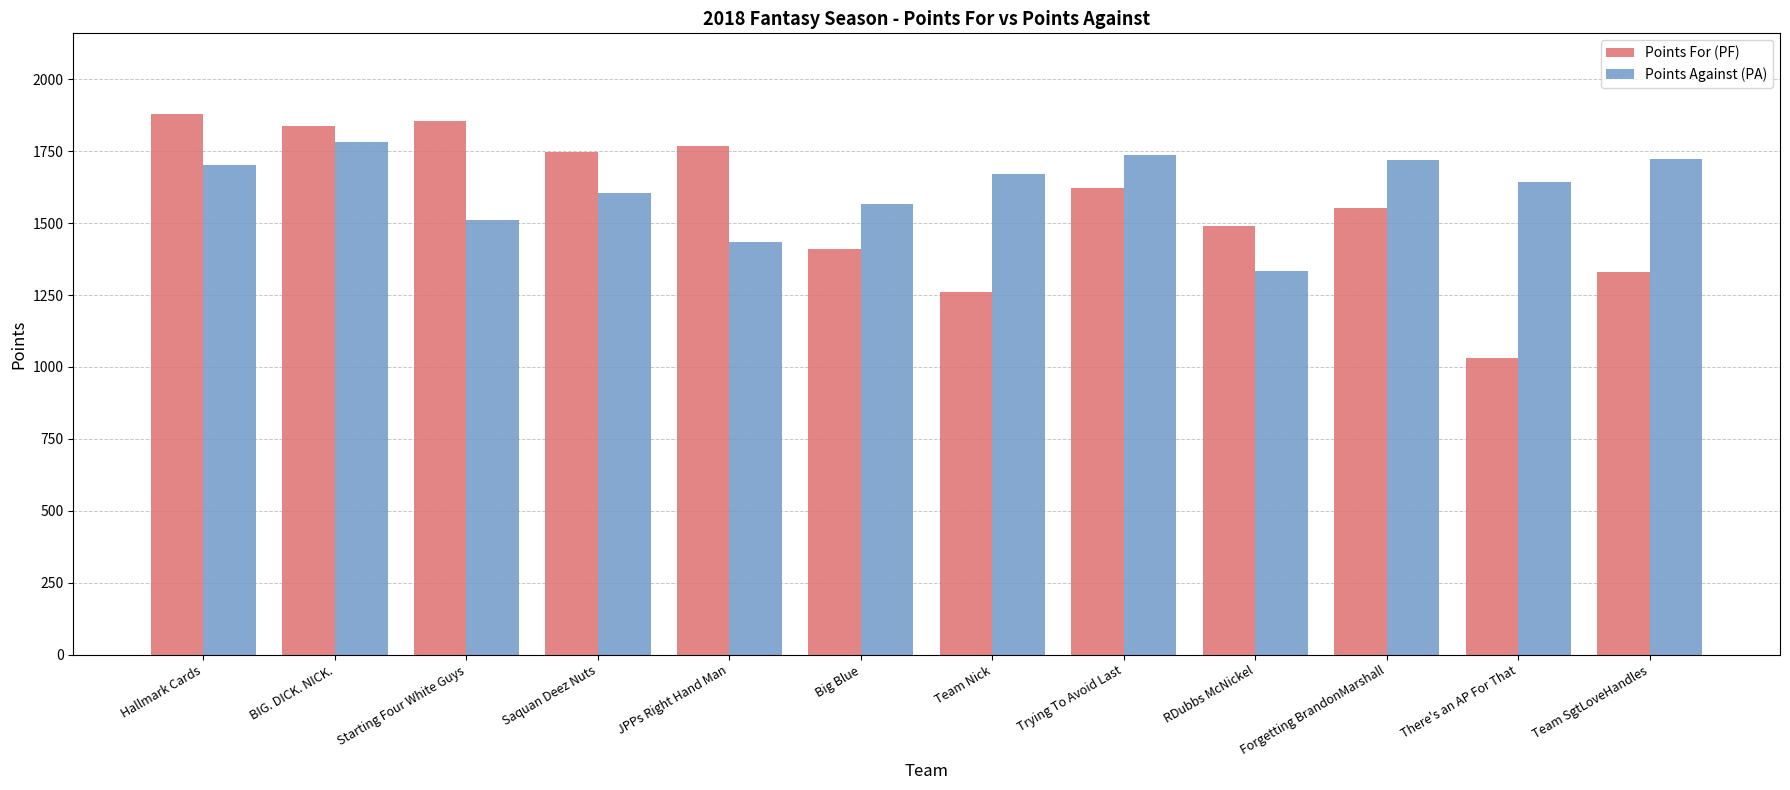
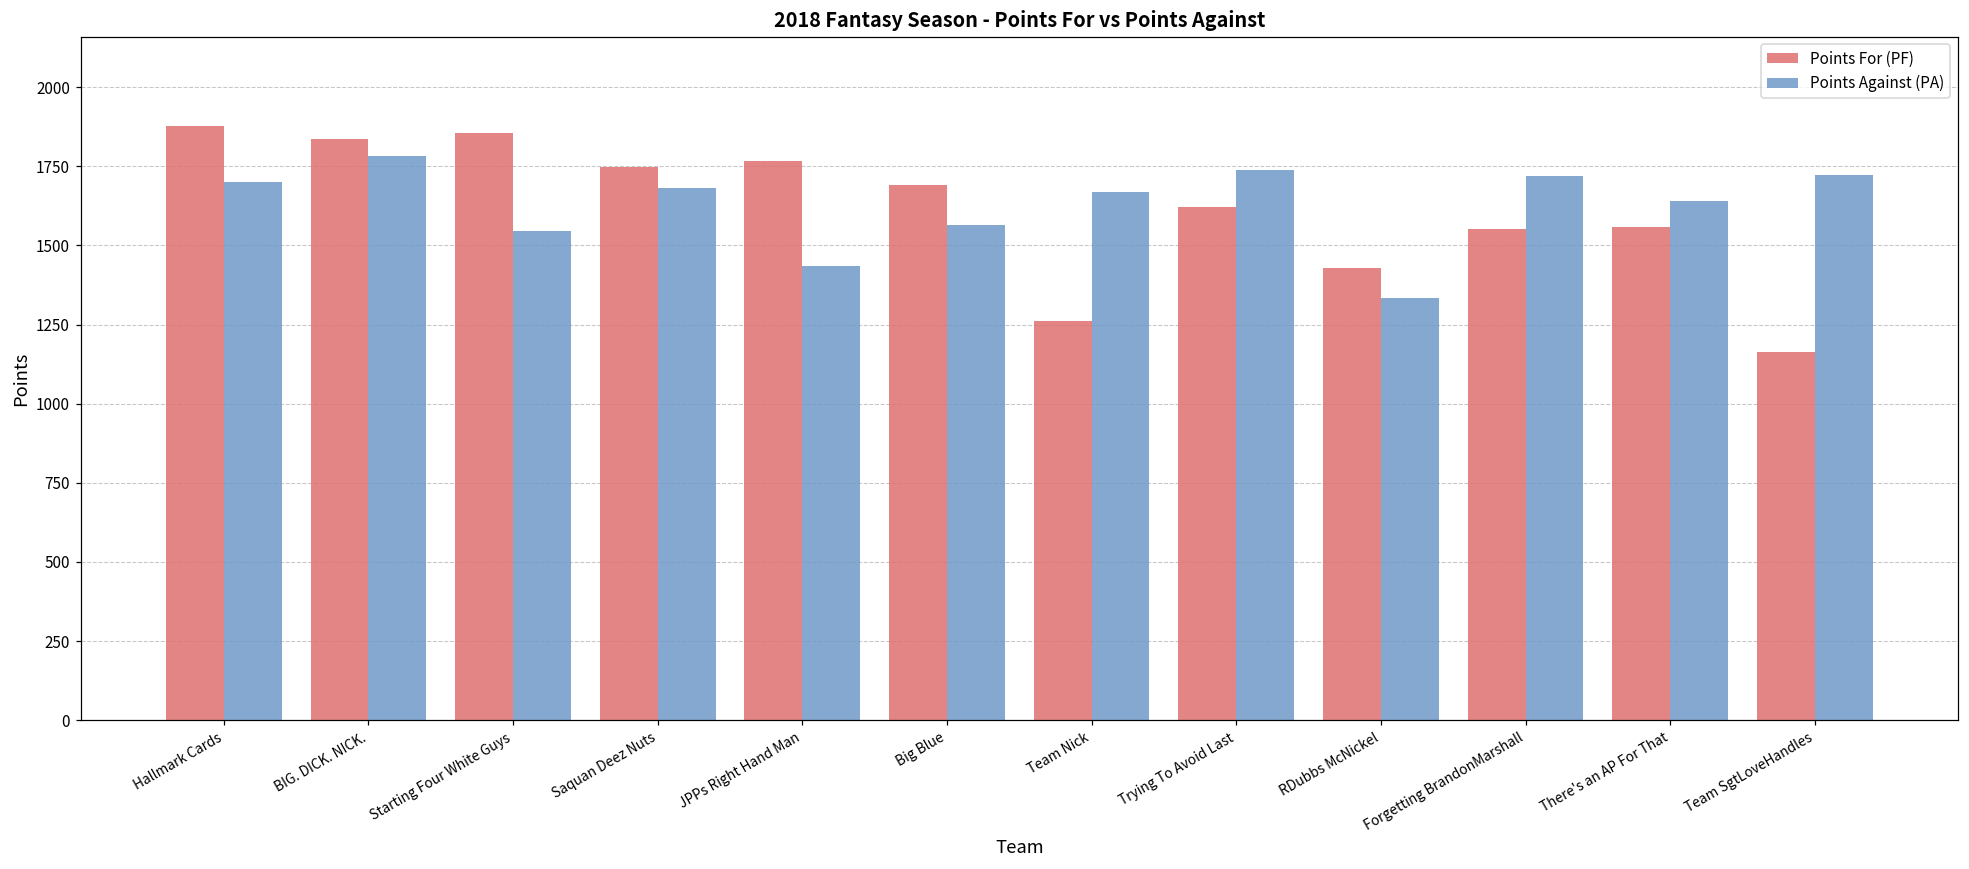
  {
    "Points For (PF)": {
      "Hallmark Cards": 1880,
      "BIG. DICK. NICK.": 1840,
      "Starting Four White Guys": 1850,
      "Saquan Deez Nuts": 1750,
      "JPPs Right Hand Man": 1770,
-     "Big Blue": 1410,
+     "Big Blue": 1690,
      "Team Nick": 1260,
      "Trying To Avoid Last": 1620,
-     "RDubbs McNickel": 1490,
+     "RDubbs McNickel": 1430,
      "Forgetting BrandonMarshall": 1550,
-     "There's an AP For That": 1030,
-     "Team SgtLoveHandles": 1330
+     "There's an AP For That": 1560,
+     "Team SgtLoveHandles": 1160
    },
    "Points Against (PA)": {
      "Hallmark Cards": 1700,
      "BIG. DICK. NICK.": 1780,
-     "Starting Four White Guys": 1510,
-     "Saquan Deez Nuts": 1600,
+     "Starting Four White Guys": 1550,
+     "Saquan Deez Nuts": 1680,
      "JPPs Right Hand Man": 1430,
      "Big Blue": 1560,
      "Team Nick": 1670,
      "Trying To Avoid Last": 1740,
      "RDubbs McNickel": 1340,
      "Forgetting BrandonMarshall": 1720,
      "There's an AP For That": 1640,
      "Team SgtLoveHandles": 1720
    }
  }
